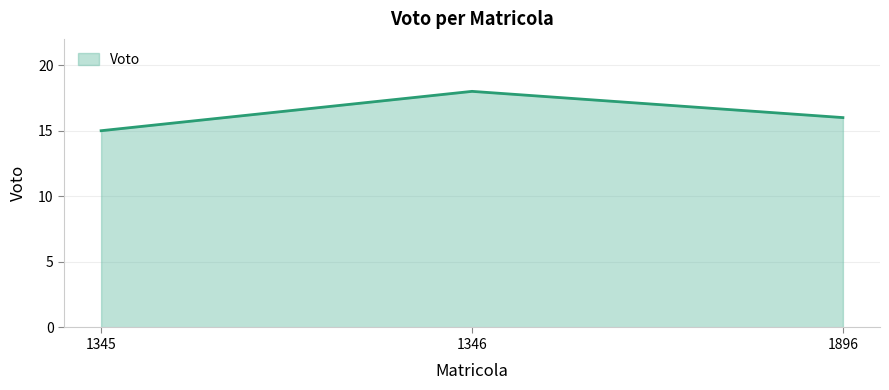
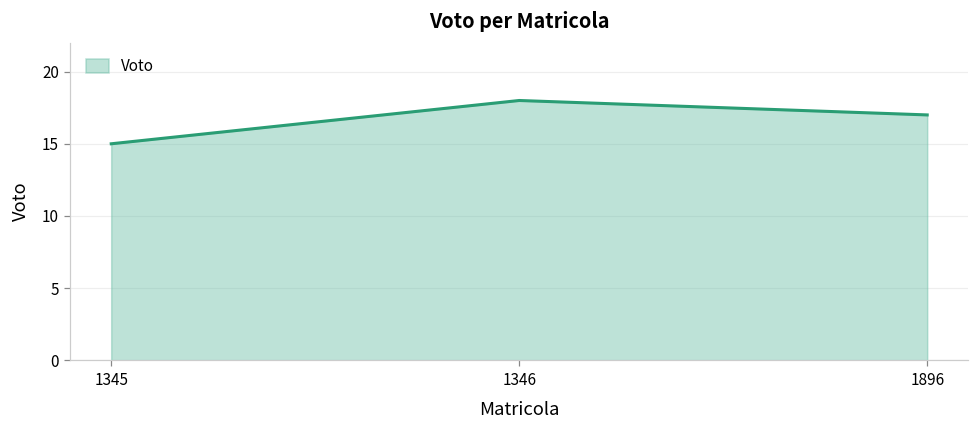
  {
    "1345": 15,
    "1346": 18,
-   "1896": 16
+   "1896": 17
  }
